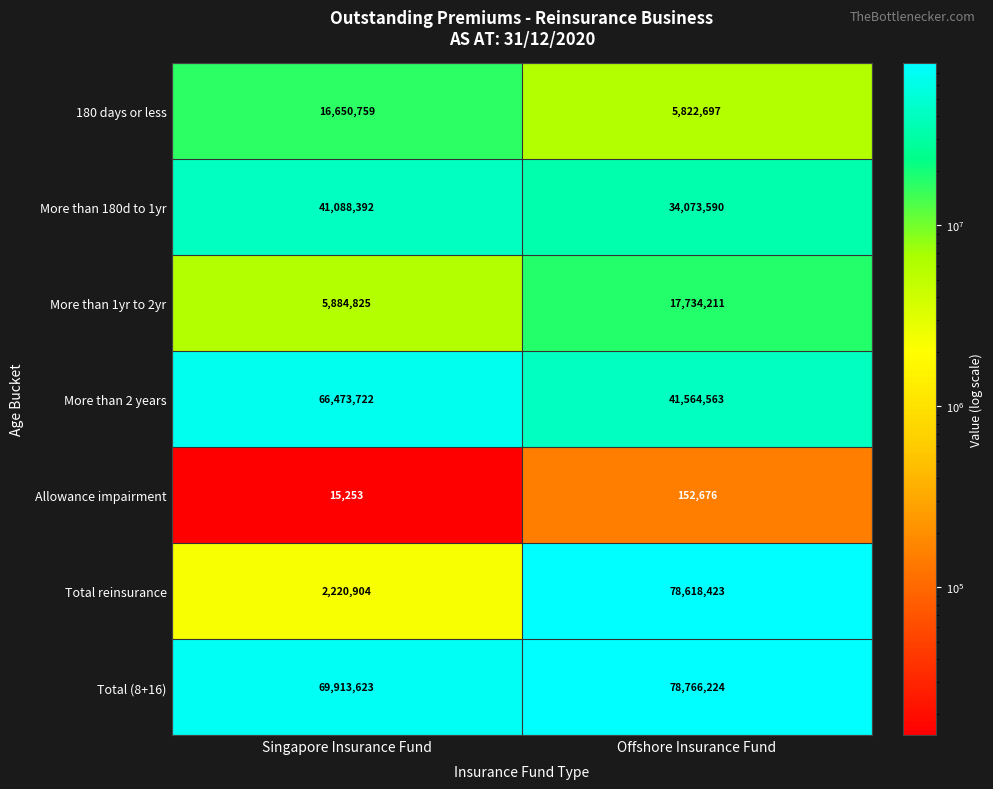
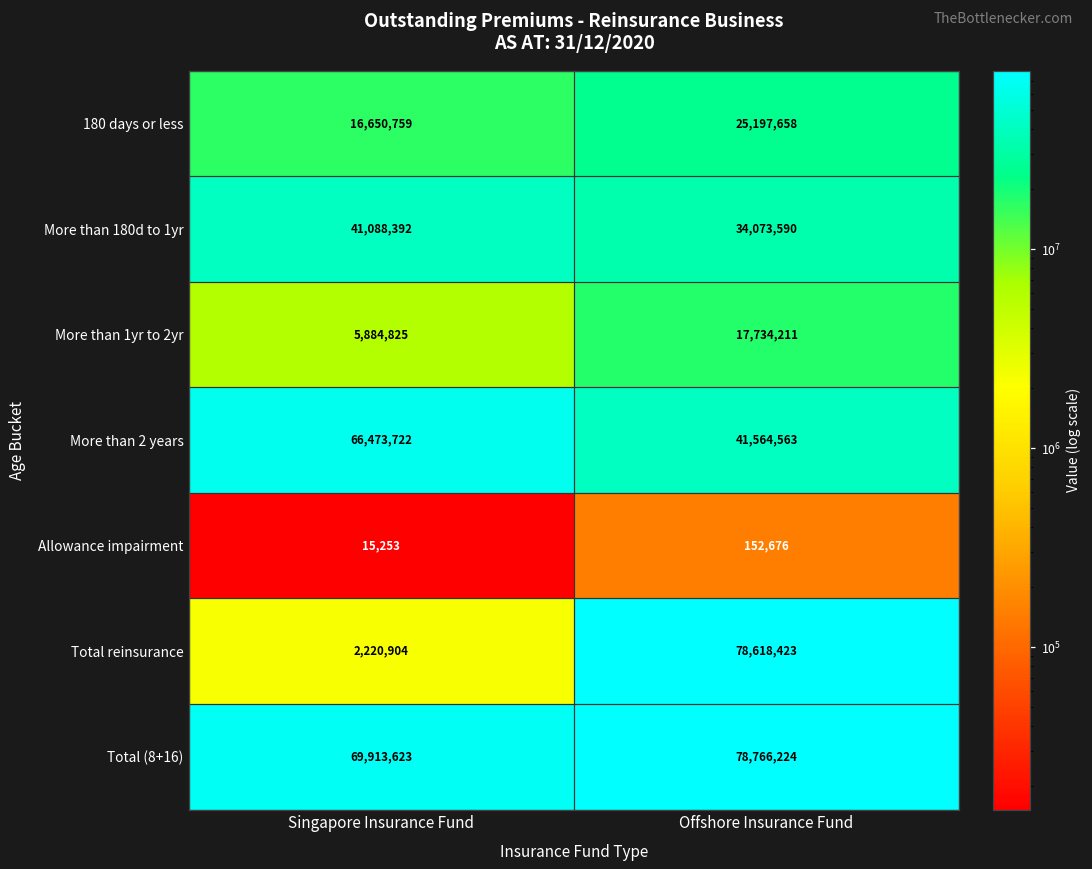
  {
    "180 days or less": {
      "Singapore Insurance Fund": "16,650,759",
-     "Offshore Insurance Fund": "5,822,697"
+     "Offshore Insurance Fund": "25,197,658"
    },
    "More than 180d to 1yr": {
      "Singapore Insurance Fund": "41,088,392",
      "Offshore Insurance Fund": "34,073,590"
    },
    "More than 1yr to 2yr": {
      "Singapore Insurance Fund": "5,884,825",
      "Offshore Insurance Fund": "17,734,211"
    },
    "More than 2 years": {
      "Singapore Insurance Fund": "66,473,722",
      "Offshore Insurance Fund": "41,564,563"
    },
    "Allowance impairment": {
      "Singapore Insurance Fund": "15,253",
      "Offshore Insurance Fund": "152,676"
    },
    "Total reinsurance": {
      "Singapore Insurance Fund": "2,220,904",
      "Offshore Insurance Fund": "78,618,423"
    },
    "Total (8+16)": {
      "Singapore Insurance Fund": "69,913,623",
      "Offshore Insurance Fund": "78,766,224"
    }
  }
